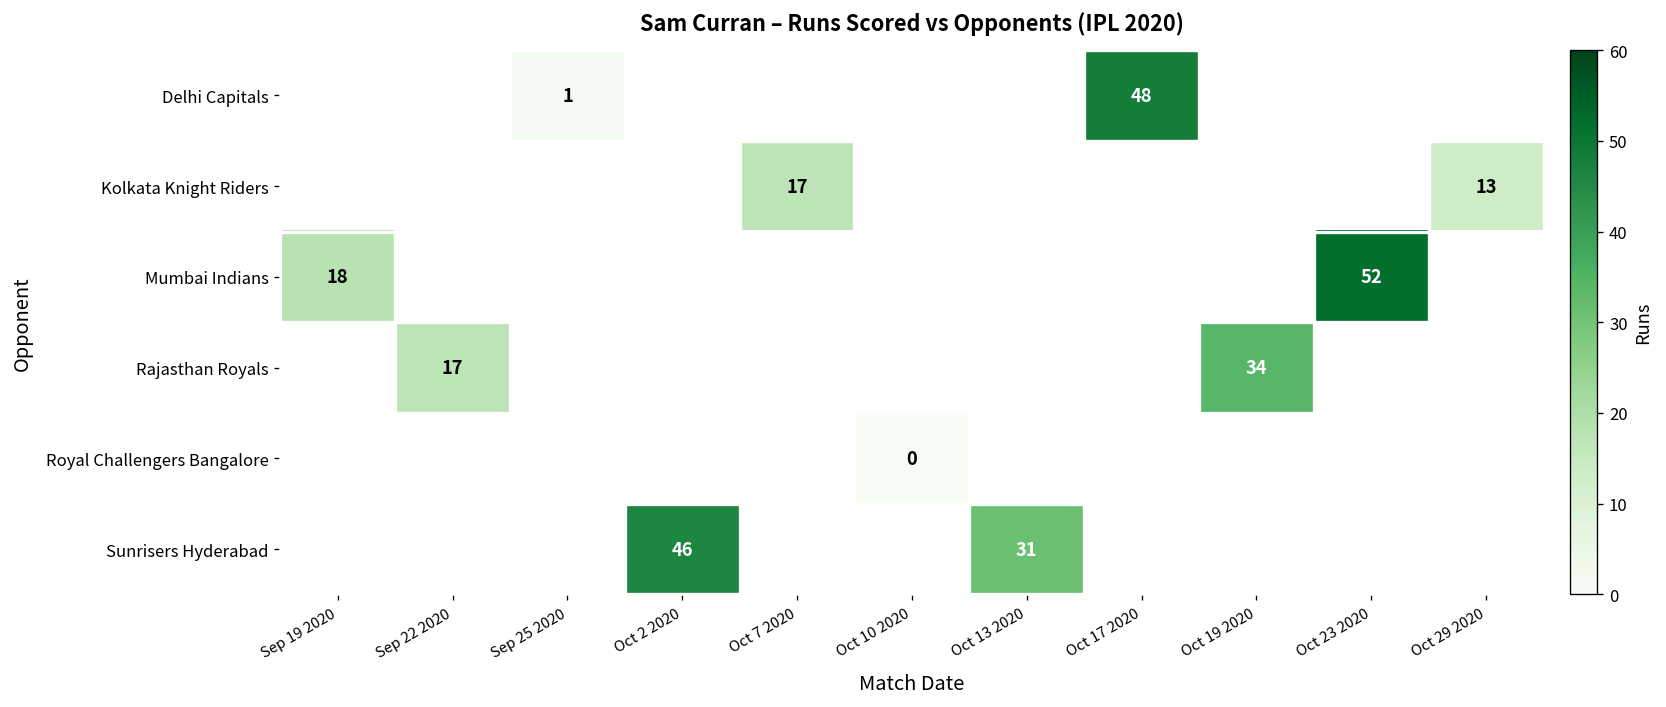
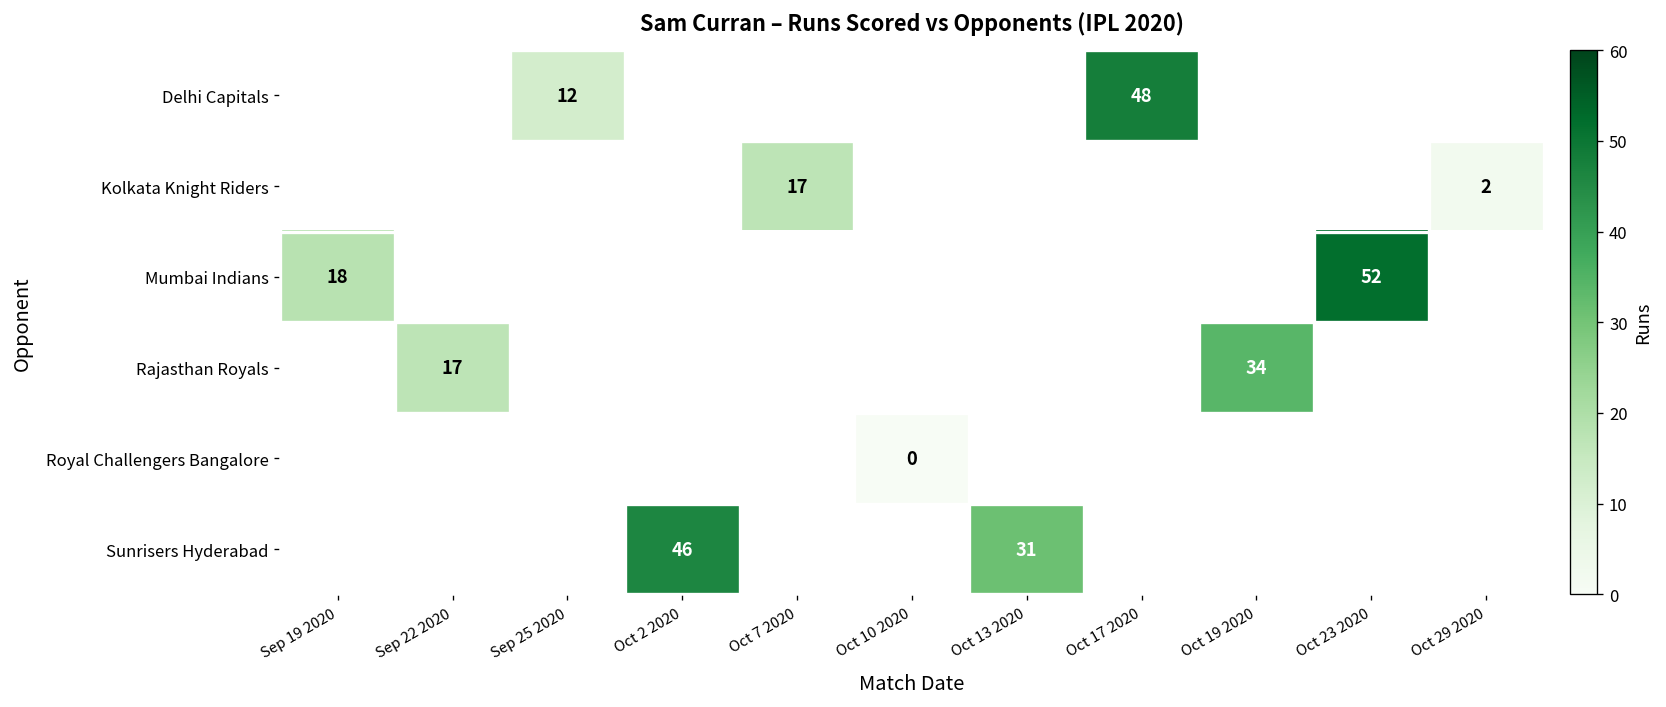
  {
    "Delhi Capitals": {
-     "Sep 25 2020": 1,
+     "Sep 25 2020": 12,
      "Oct 17 2020": 48
    },
    "Kolkata Knight Riders": {
      "Oct 7 2020": 17,
-     "Oct 29 2020": 13
+     "Oct 29 2020": 2
    },
    "Mumbai Indians": {
      "Sep 19 2020": 18,
      "Oct 23 2020": 52
    },
    "Rajasthan Royals": {
      "Sep 22 2020": 17,
      "Oct 19 2020": 34
    },
    "Royal Challengers Bangalore": {
      "Oct 10 2020": 0
    },
    "Sunrisers Hyderabad": {
      "Oct 2 2020": 46,
      "Oct 13 2020": 31
    }
  }
